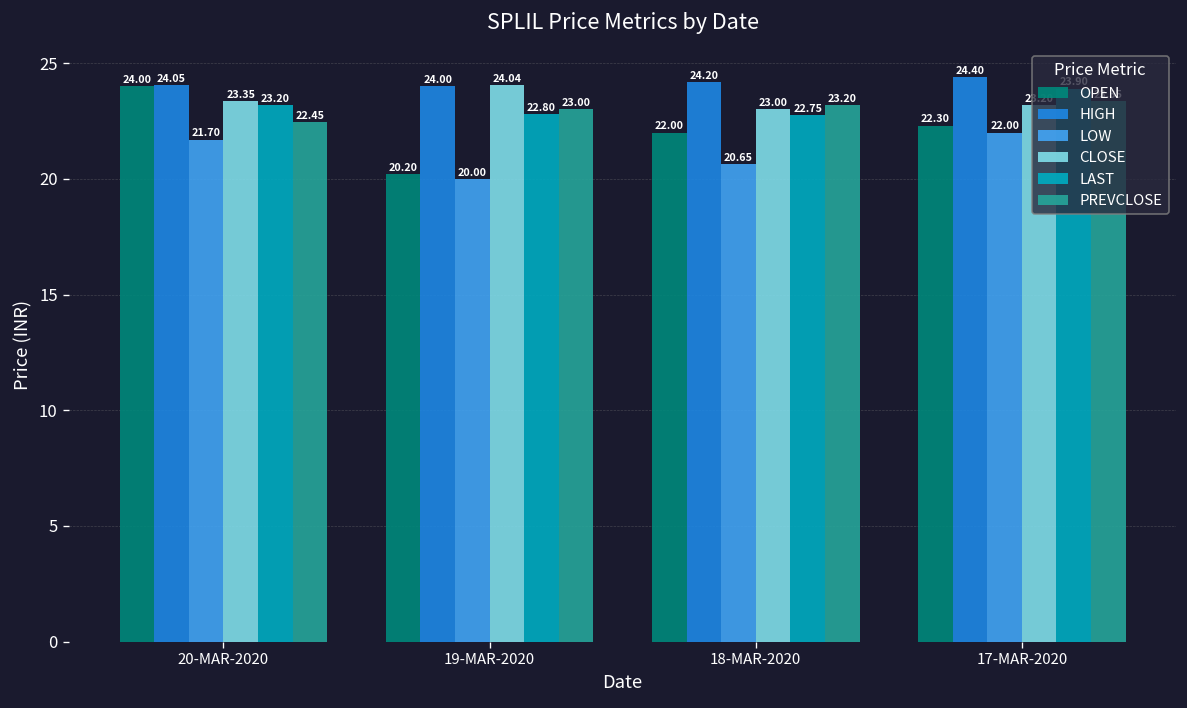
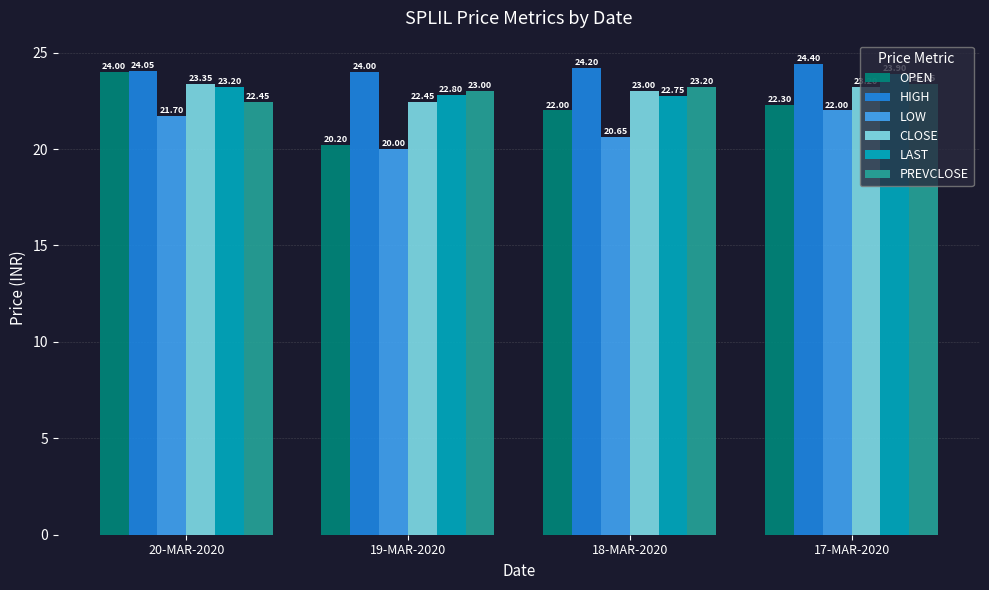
  {
    "CLOSE": {
      "20-MAR-2020": 23.35,
-     "19-MAR-2020": 24.04,
+     "19-MAR-2020": 22.45,
      "18-MAR-2020": 23.00
    }
  }
